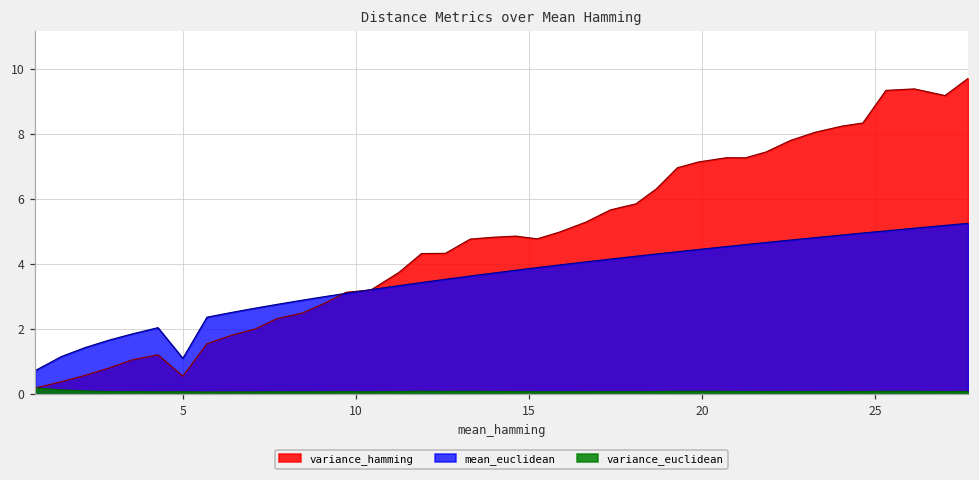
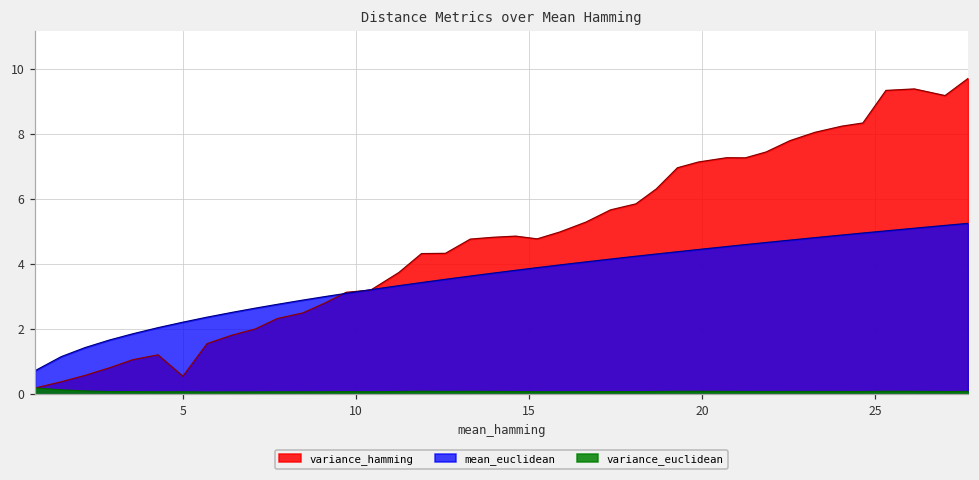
  {
    "variance_hamming": {
      "5": 0.6
    },
    "mean_euclidean": {
-     "5": 1.1
+     "5": 2.2
    },
    "variance_euclidean": {
      "5": 0.1
    }
  }
